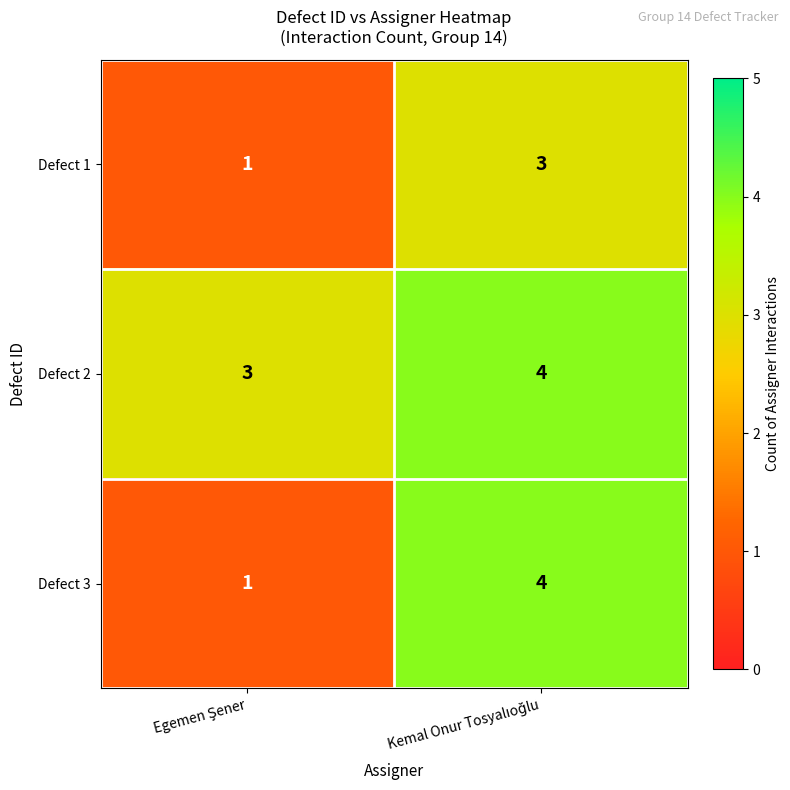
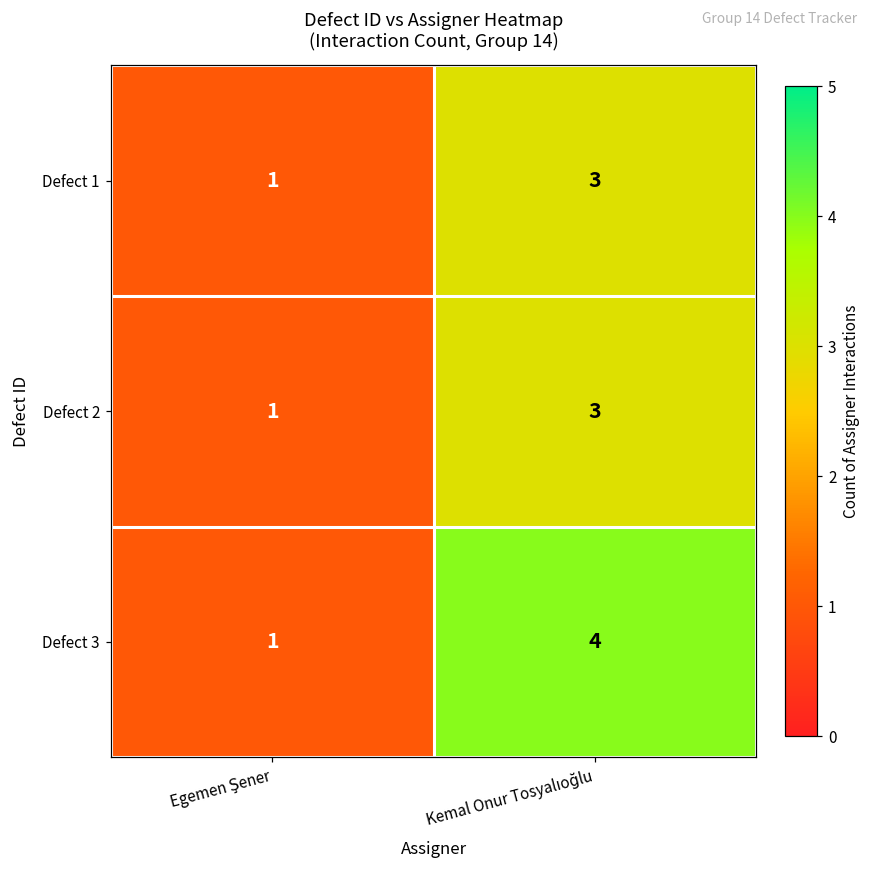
  {
    "Defect 1": {
      "Egemen Şener": 1,
      "Kemal Onur Tosyalıoğlu": 3
    },
    "Defect 2": {
-     "Egemen Şener": 3,
-     "Kemal Onur Tosyalıoğlu": 4
+     "Egemen Şener": 1,
+     "Kemal Onur Tosyalıoğlu": 3
    },
    "Defect 3": {
      "Egemen Şener": 1,
      "Kemal Onur Tosyalıoğlu": 4
    }
  }
